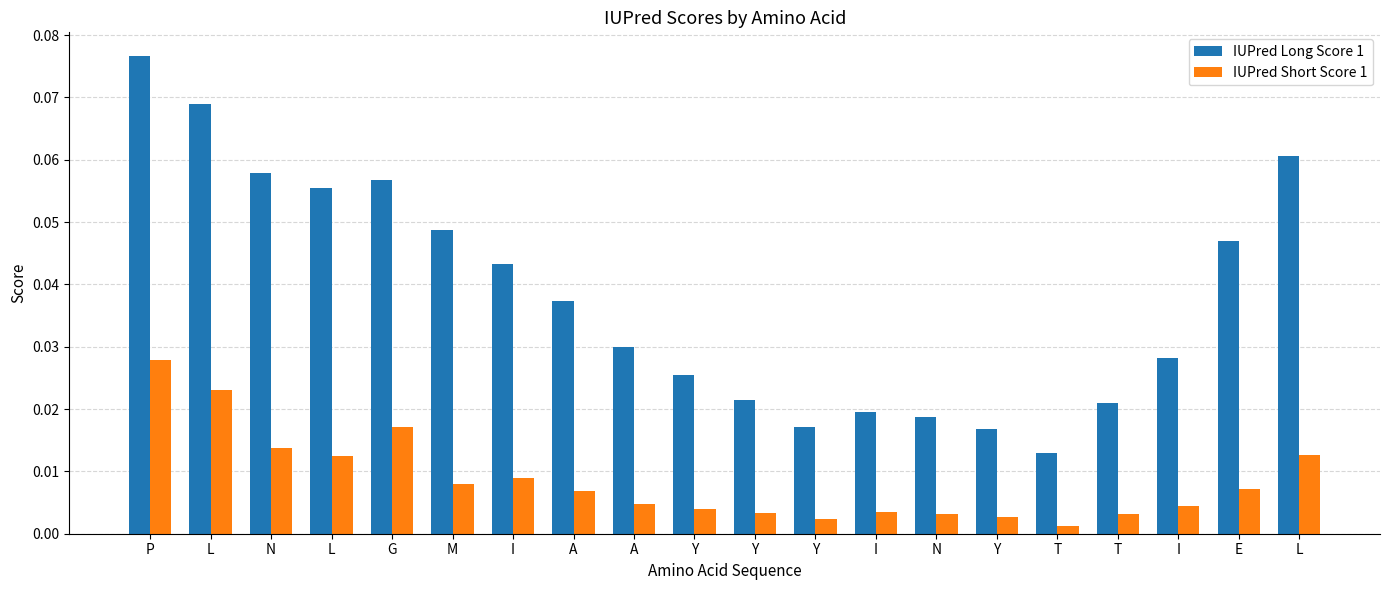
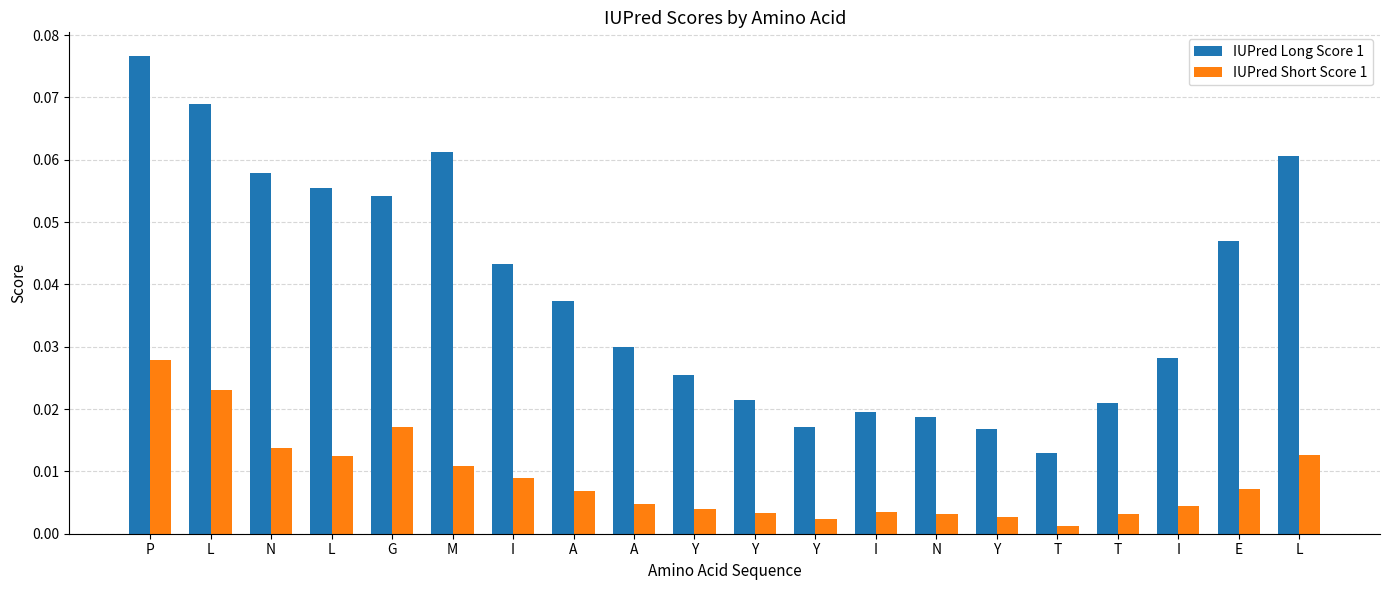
  {
    "IUPred Long Score 1": {
      "P": 0.077,
-     "G": 0.057,
-     "M": 0.049,
+     "G": 0.054,
+     "M": 0.061,
      "E": 0.047
    },
    "IUPred Short Score 1": {
      "P": 0.028,
      "G": 0.017,
-     "M": 0.008,
+     "M": 0.011,
      "E": 0.007
    }
  }
